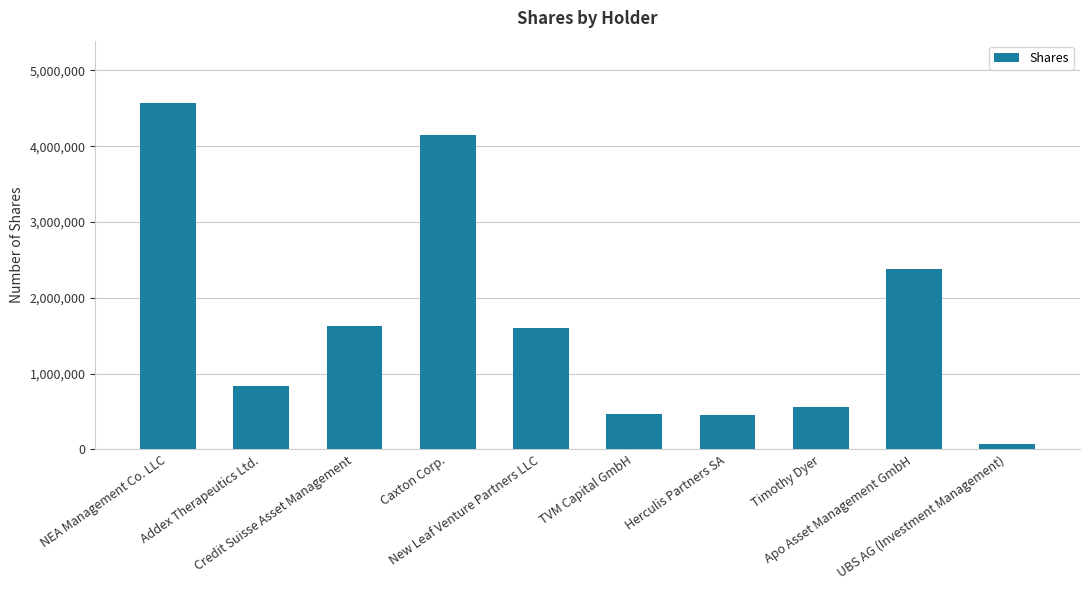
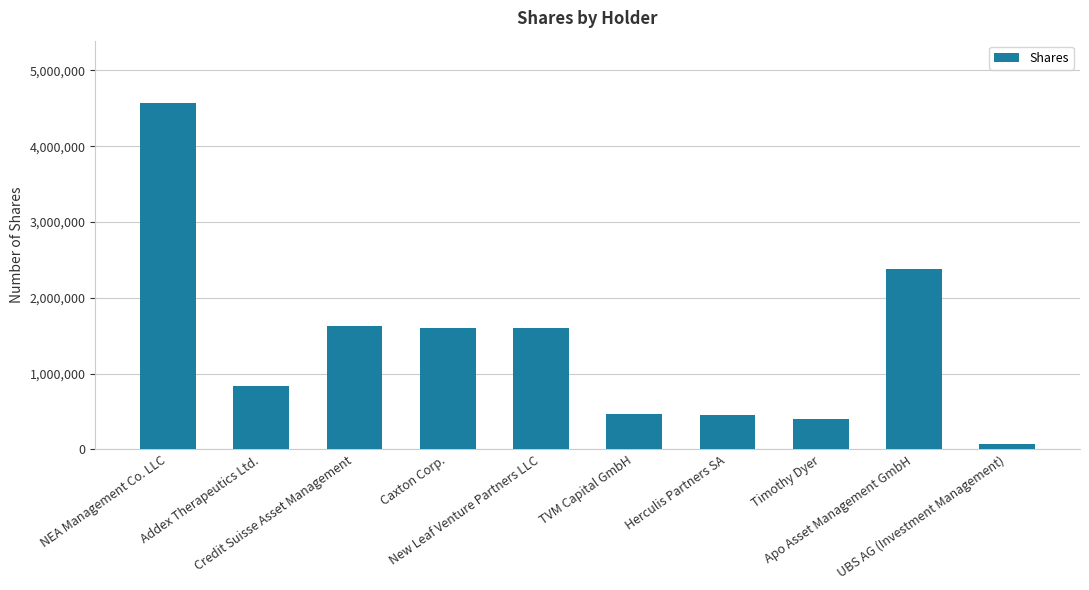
  {
    "NEA Management Co. LLC": "4,600,000",
    "Addex Therapeutics Ltd.": "800,000",
    "Credit Suisse Asset Management": "1,600,000",
-   "Caxton Corp.": "4,100,000",
+   "Caxton Corp.": "1,600,000",
    "New Leaf Venture Partners LLC": "1,600,000",
    "TVM Capital GmbH": "500,000",
    "Herculis Partners SA": "500,000",
-   "Timothy Dyer": "600,000",
+   "Timothy Dyer": "400,000",
    "Apo Asset Management GmbH": "2,400,000",
    "UBS AG (Investment Management)": "100,000"
  }
